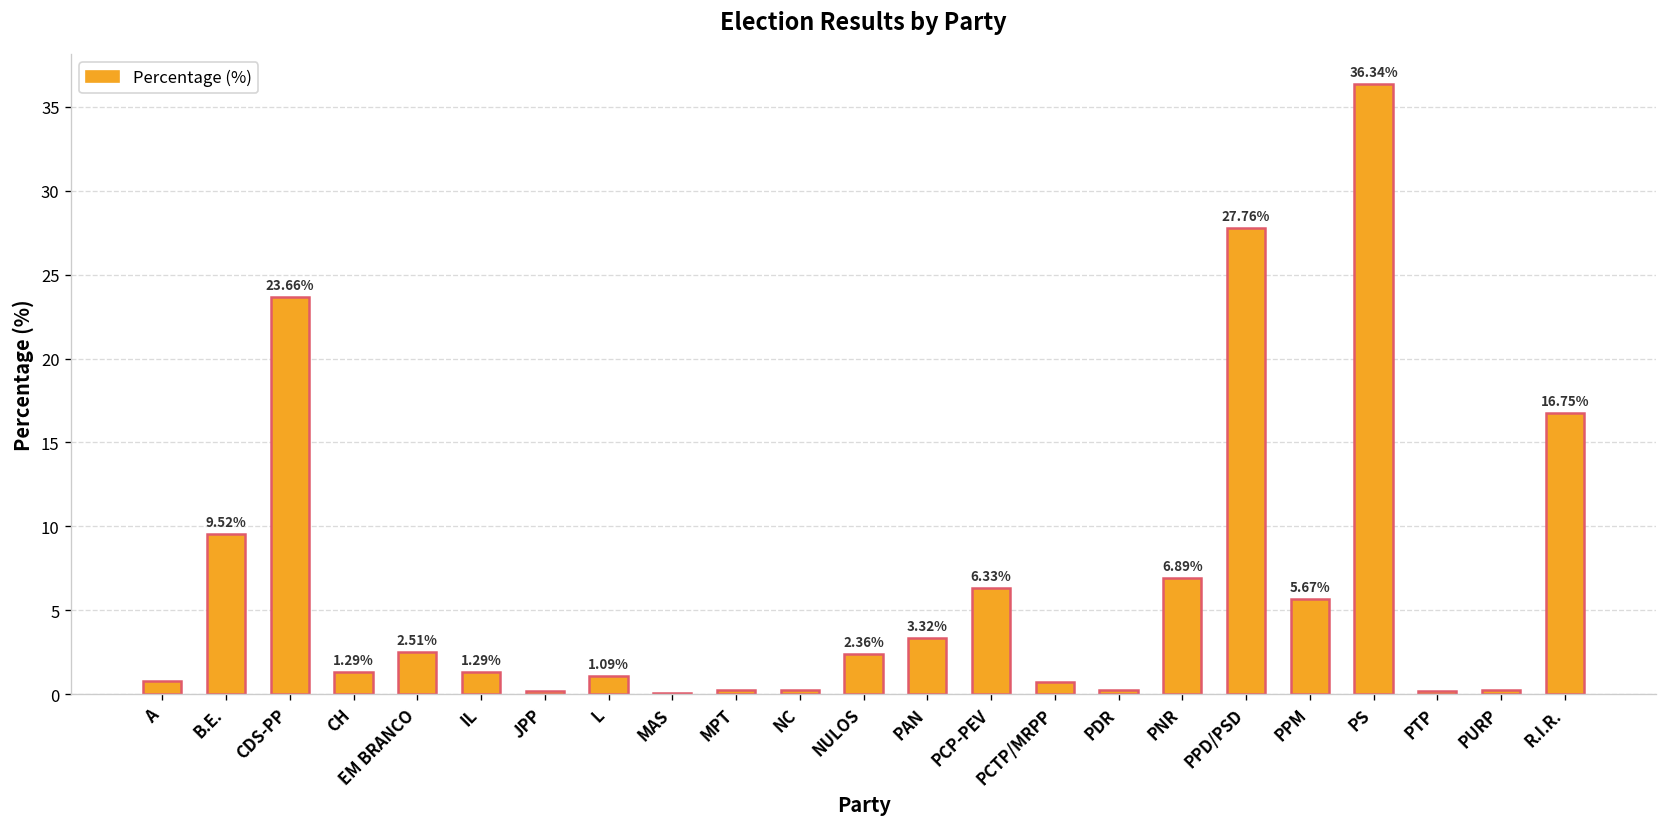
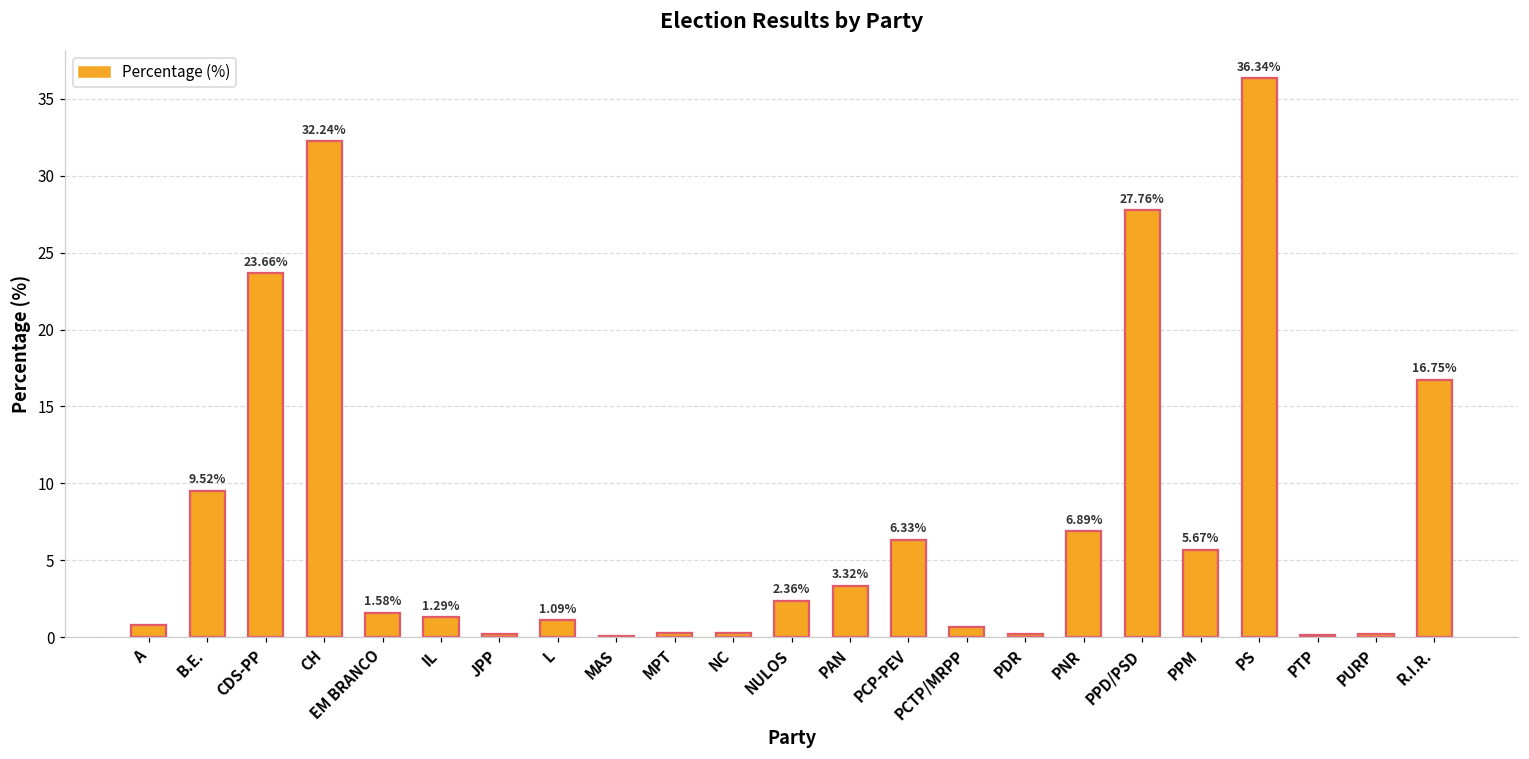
  {
    "B.E.": "9.52%",
    "CDS-PP": "23.66%",
-   "CH": "1.29%",
-   "EM BRANCO": "2.51%",
+   "CH": "32.24%",
+   "EM BRANCO": "1.58%",
    "IL": "1.29%",
    "L": "1.09%",
    "NULOS": "2.36%",
    "PAN": "3.32%",
    "PCP-PEV": "6.33%",
    "PNR": "6.89%",
    "PPD/PSD": "27.76%",
    "PPM": "5.67%",
    "PS": "36.34%",
    "R.I.R.": "16.75%"
  }
